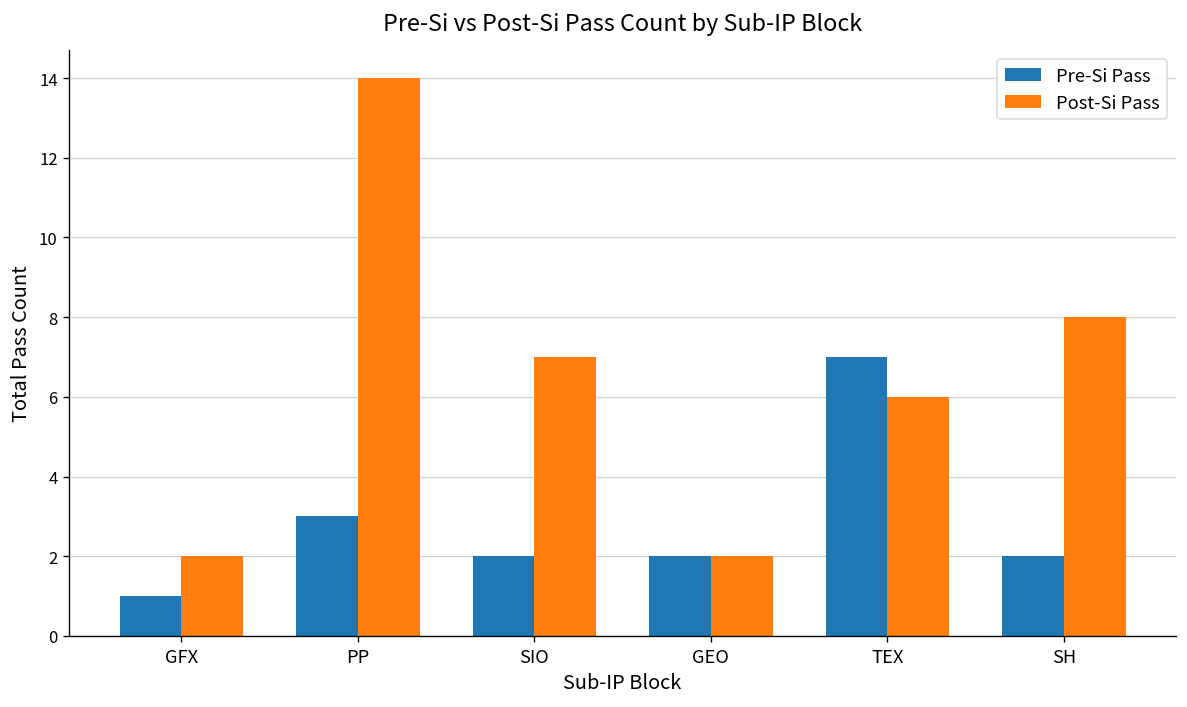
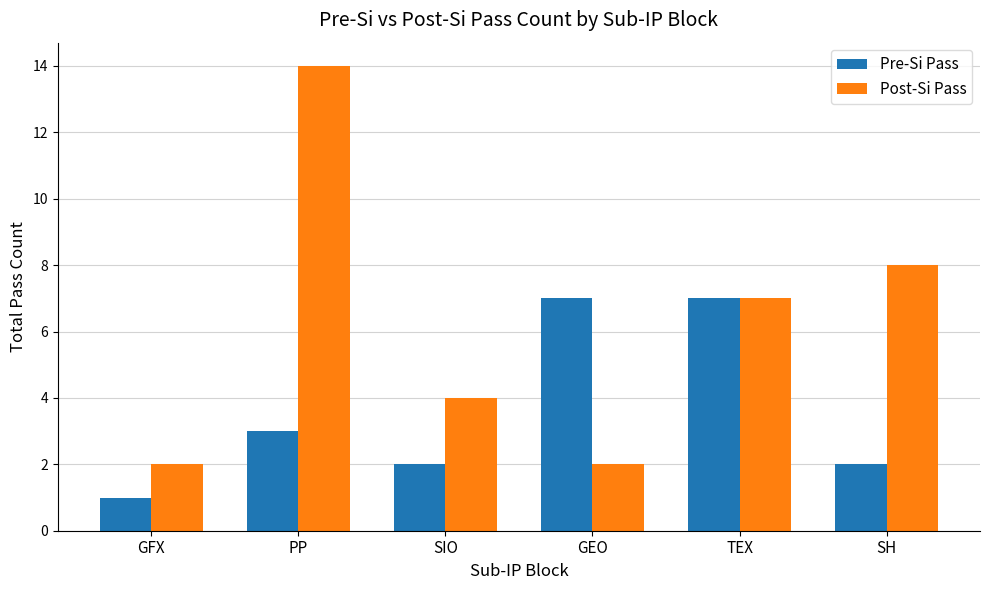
  {
    "Pre-Si Pass": {
      "GFX": 1,
      "PP": 3,
      "SIO": 2,
-     "GEO": 2,
+     "GEO": 7,
      "TEX": 7,
      "SH": 2
    },
    "Post-Si Pass": {
      "GFX": 2,
      "PP": 14,
-     "SIO": 7,
+     "SIO": 4,
      "GEO": 2,
-     "TEX": 6,
+     "TEX": 7,
      "SH": 8
    }
  }
